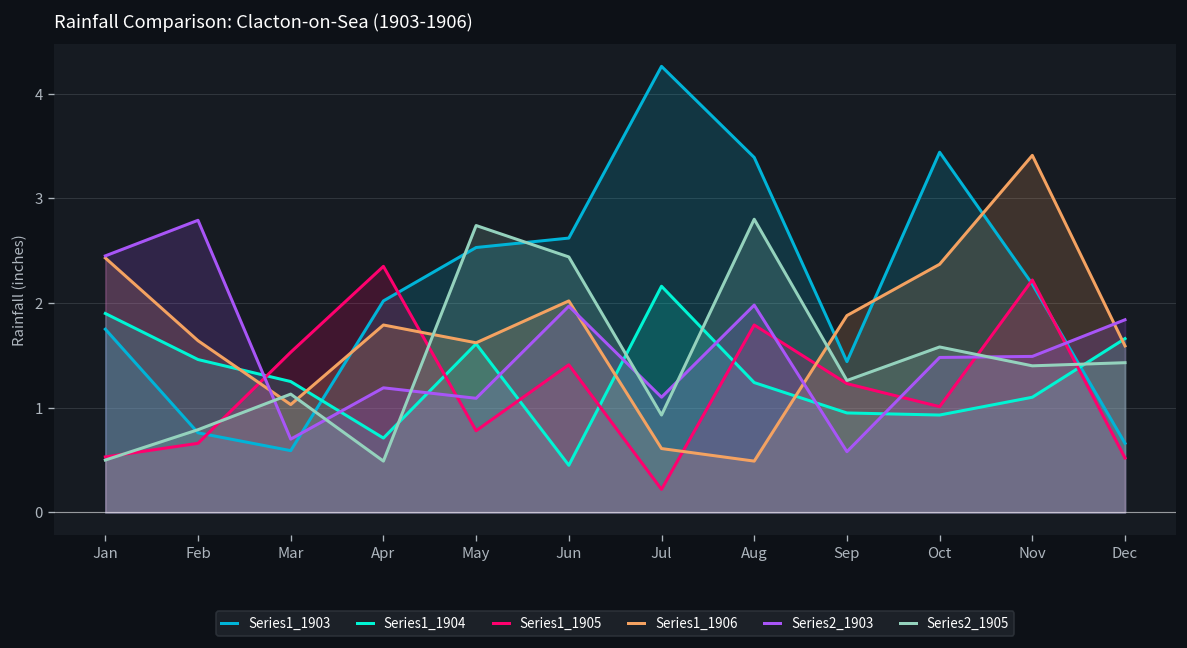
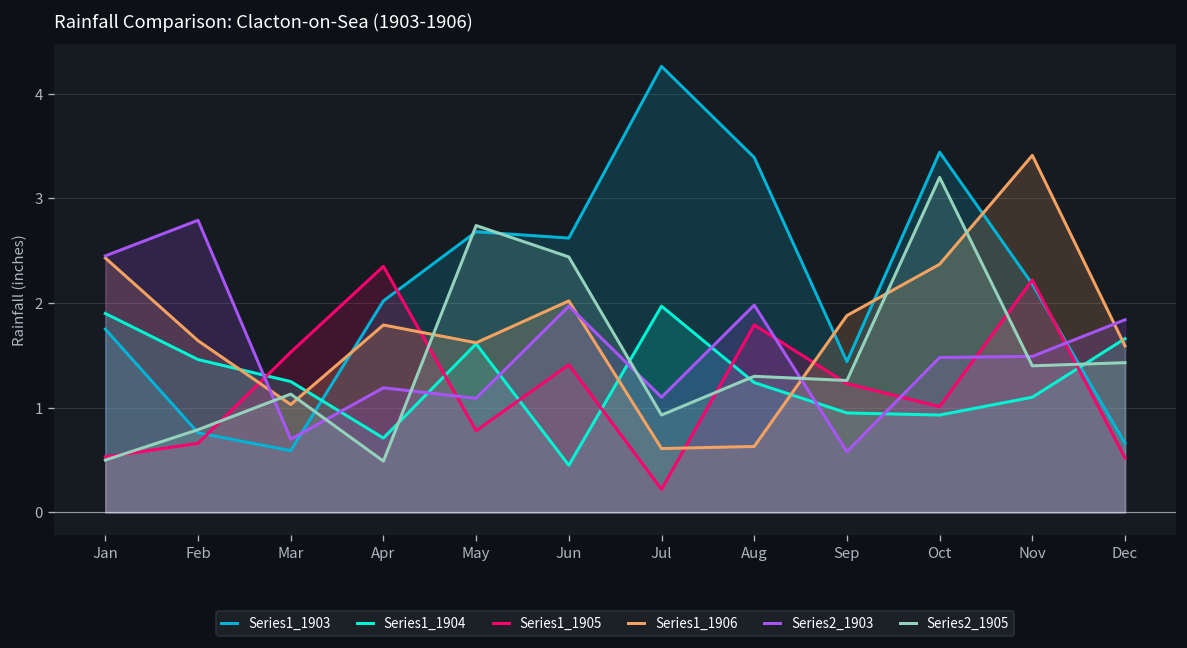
  {
    "Series1_1903": {
      "Jan": 1.8,
      "Feb": 0.8,
      "Mar": 0.6,
      "Apr": 2.0,
-     "May": 2.5,
+     "May": 2.7,
      "Jun": 2.6,
      "Jul": 4.3,
      "Aug": 3.4,
      "Sep": 1.4,
      "Oct": 3.4,
      "Nov": 2.2,
      "Dec": 0.7
    },
    "Series1_1904": {
      "Jan": 1.9,
      "Feb": 1.5,
      "Mar": 1.3,
      "Apr": 0.7,
      "Jun": 0.5,
-     "Jul": 2.2,
+     "Jul": 2.0,
      "Aug": 1.2,
      "Sep": 1.0,
      "Oct": 0.9,
      "Nov": 1.1,
      "Dec": 1.7
    },
    "Series1_1905": {
      "Jan": 0.5,
      "Feb": 0.7,
      "Mar": 1.5,
      "Apr": 2.4,
      "May": 0.8,
      "Jun": 1.4,
      "Jul": 0.2,
      "Aug": 1.8,
      "Sep": 1.2,
      "Oct": 1.0,
      "Nov": 2.2,
      "Dec": 0.5
    },
    "Series1_1906": {
      "Feb": 1.6,
      "Mar": 1.0,
      "Apr": 1.8,
      "Jun": 2.0,
      "Jul": 0.6,
-     "Aug": 0.5,
+     "Aug": 0.6,
      "Sep": 1.9,
      "Oct": 2.4,
      "Nov": 3.4,
      "Dec": 1.6
    },
    "Series2_1903": {
      "Feb": 2.8,
      "Mar": 0.7,
      "Apr": 1.2,
      "May": 1.1,
      "Jun": 2.0,
      "Jul": 1.1,
      "Aug": 2.0,
      "Sep": 0.6,
      "Oct": 1.5,
      "Nov": 1.5,
      "Dec": 1.8
    },
    "Series2_1905": {
      "Jan": 0.5,
      "Feb": 0.8,
      "Mar": 1.1,
      "Apr": 0.5,
      "May": 2.7,
      "Jun": 2.4,
      "Jul": 0.9,
-     "Aug": 2.8,
+     "Aug": 1.3,
      "Sep": 1.3,
-     "Oct": 1.6,
+     "Oct": 3.2,
      "Nov": 1.4,
      "Dec": 1.4
    }
  }
